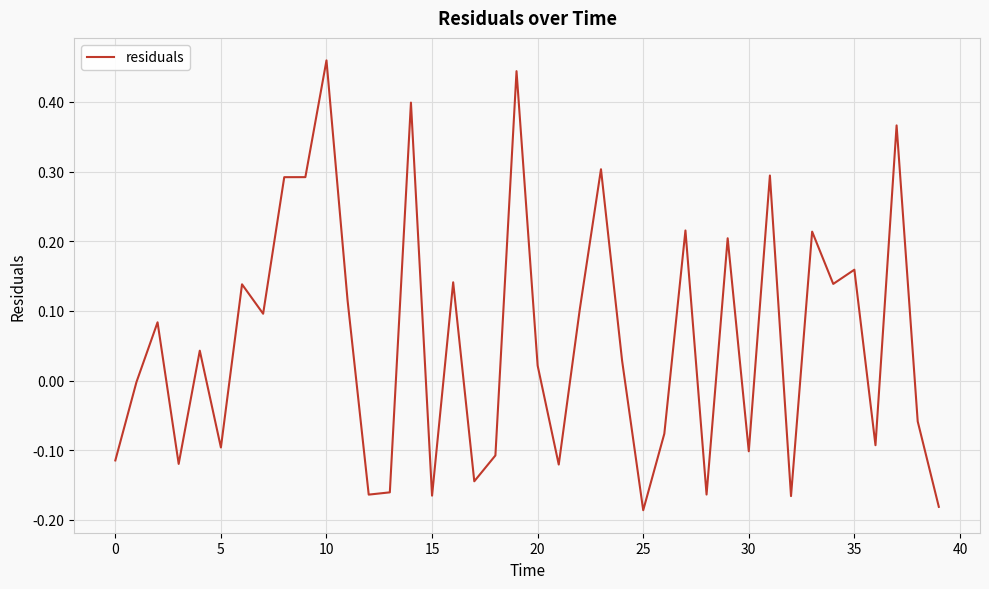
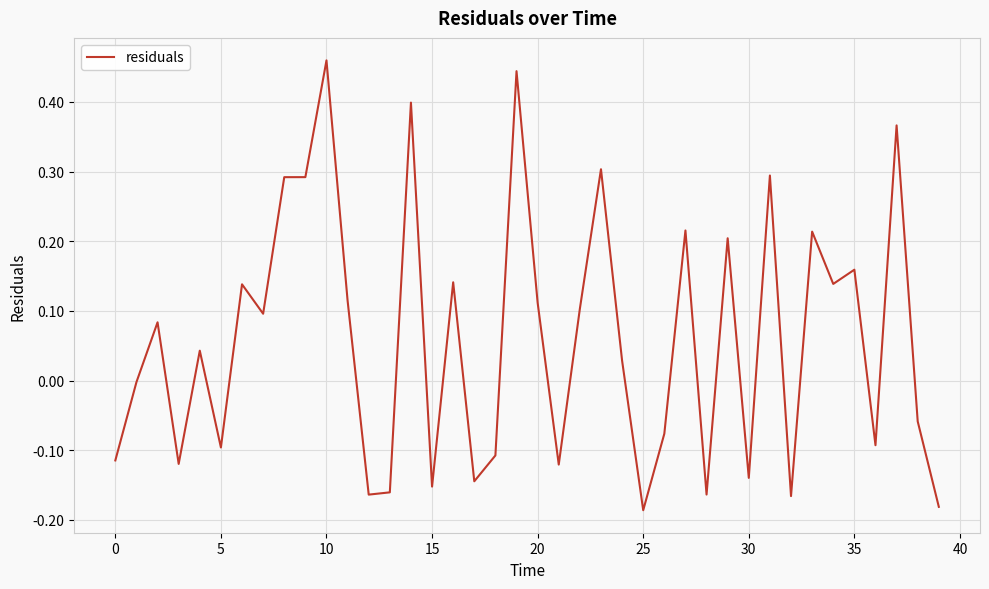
  {
    "0": -0.11,
    "5": -0.10,
    "10": 0.46,
-   "15": -0.17,
-   "20": 0.02,
+   "15": -0.15,
+   "20": 0.11,
    "25": -0.19,
-   "30": -0.10,
+   "30": -0.14,
    "35": 0.16
  }
